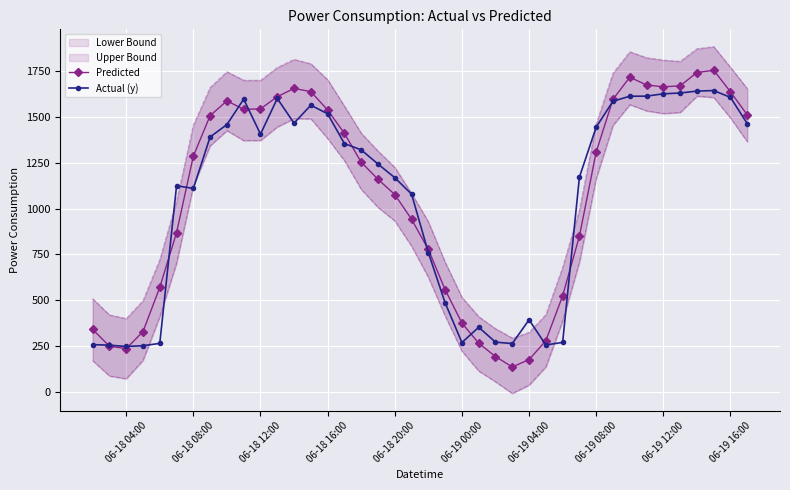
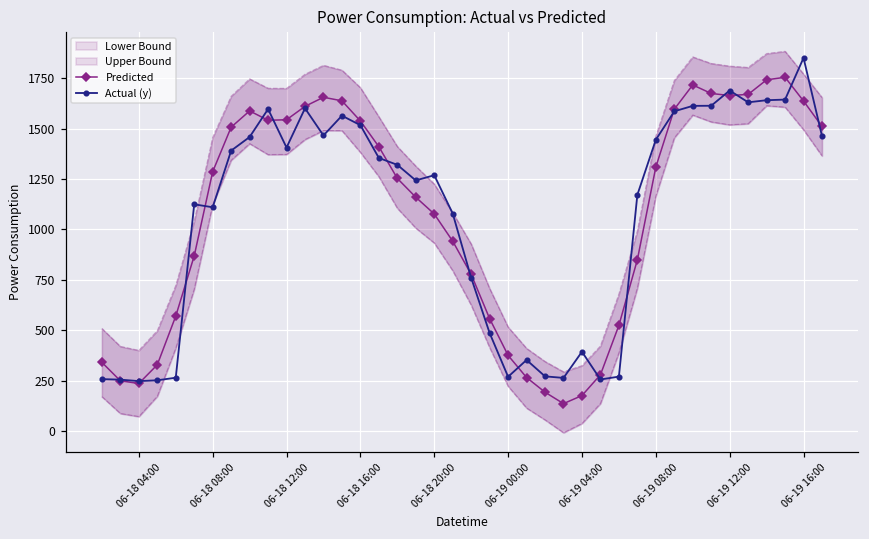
  {
    "Actual (y)": {
      "06-18 12:00": 1410,
      "06-18 16:00": 1520,
-     "06-18 20:00": 1170,
+     "06-18 20:00": 1270,
      "06-19 00:00": 270,
      "06-19 04:00": 390,
      "06-19 08:00": 1440,
-     "06-19 12:00": 1630,
-     "06-19 16:00": 1610
+     "06-19 12:00": 1690,
+     "06-19 16:00": 1850
    }
  }
